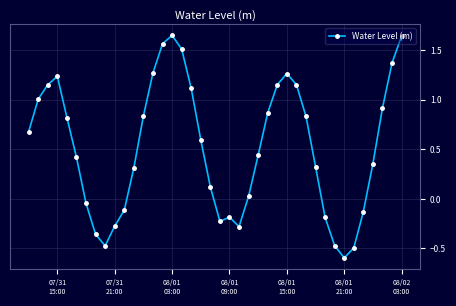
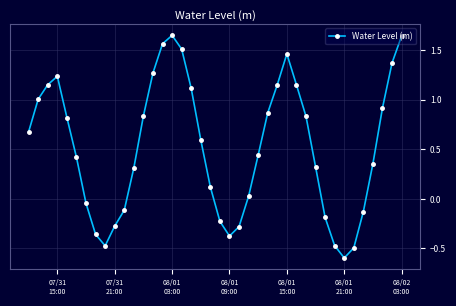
  {
    "07/31 15:00": 1.2,
    "07/31 21:00": -0.3,
    "08/01 03:00": 1.6,
-   "08/01 09:00": -0.2,
-   "08/01 15:00": 1.3,
+   "08/01 09:00": -0.4,
+   "08/01 15:00": 1.5,
    "08/01 21:00": -0.6
  }
